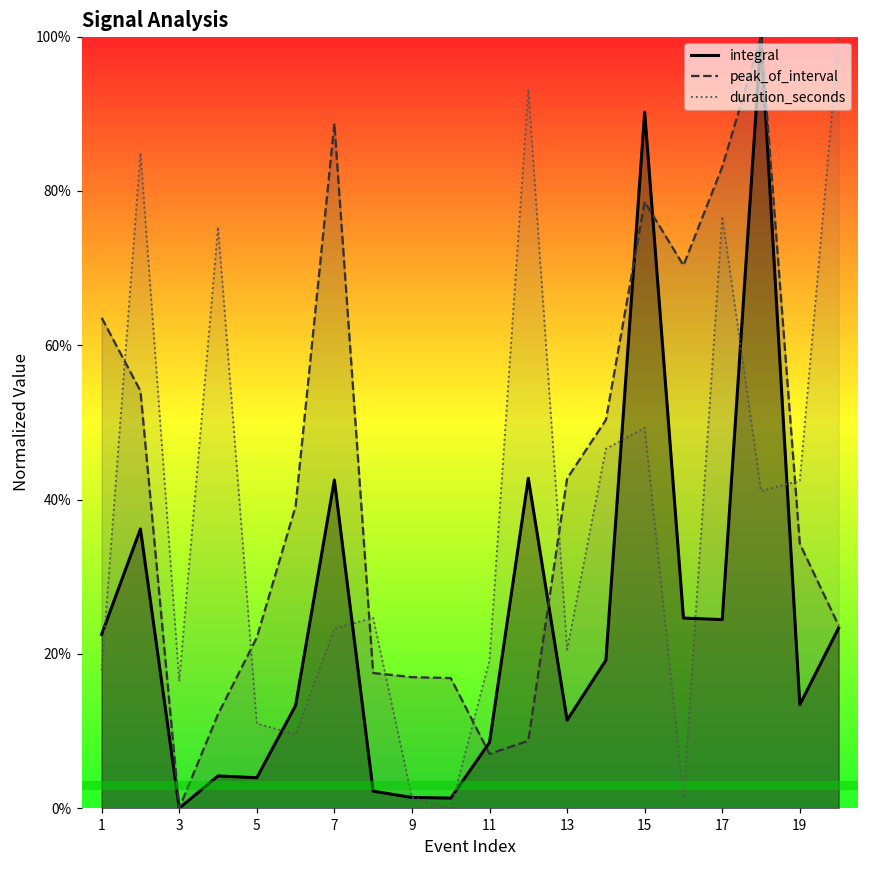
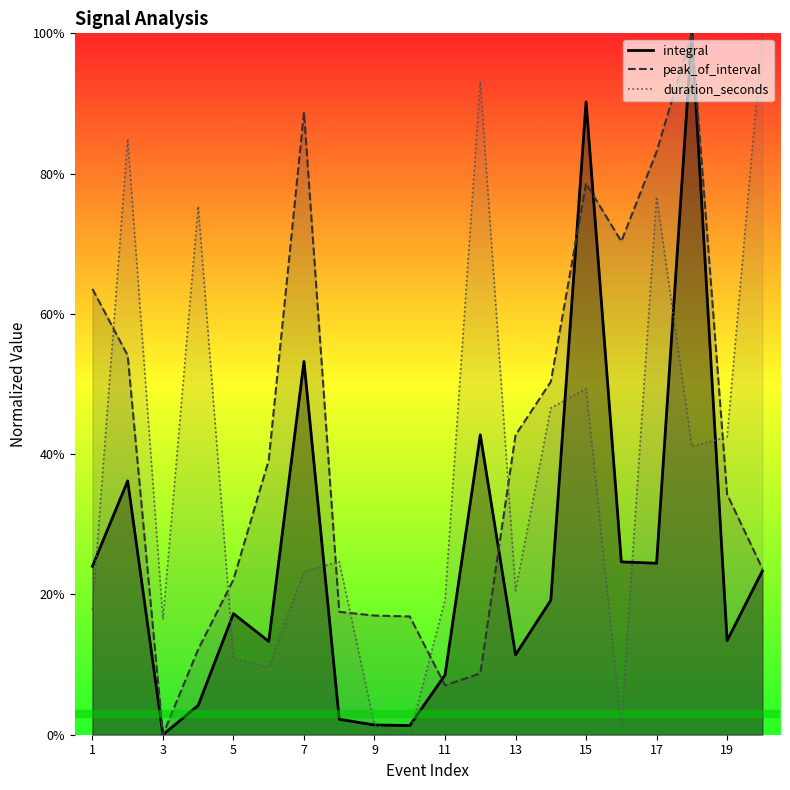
  {
    "integral": {
-     "1": "23%",
-     "5": "4%",
-     "7": "43%",
+     "1": "24%",
+     "5": "17%",
+     "7": "53%",
      "11": "9%",
      "13": "11%",
      "15": "90%",
      "17": "24%",
      "19": "13%"
    }
  }
